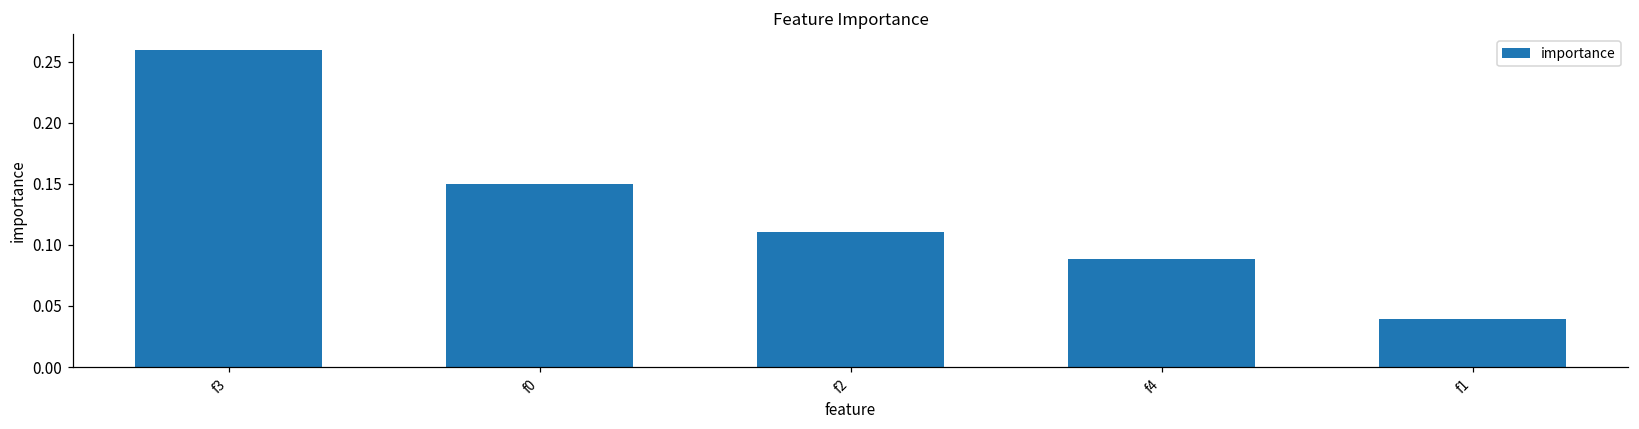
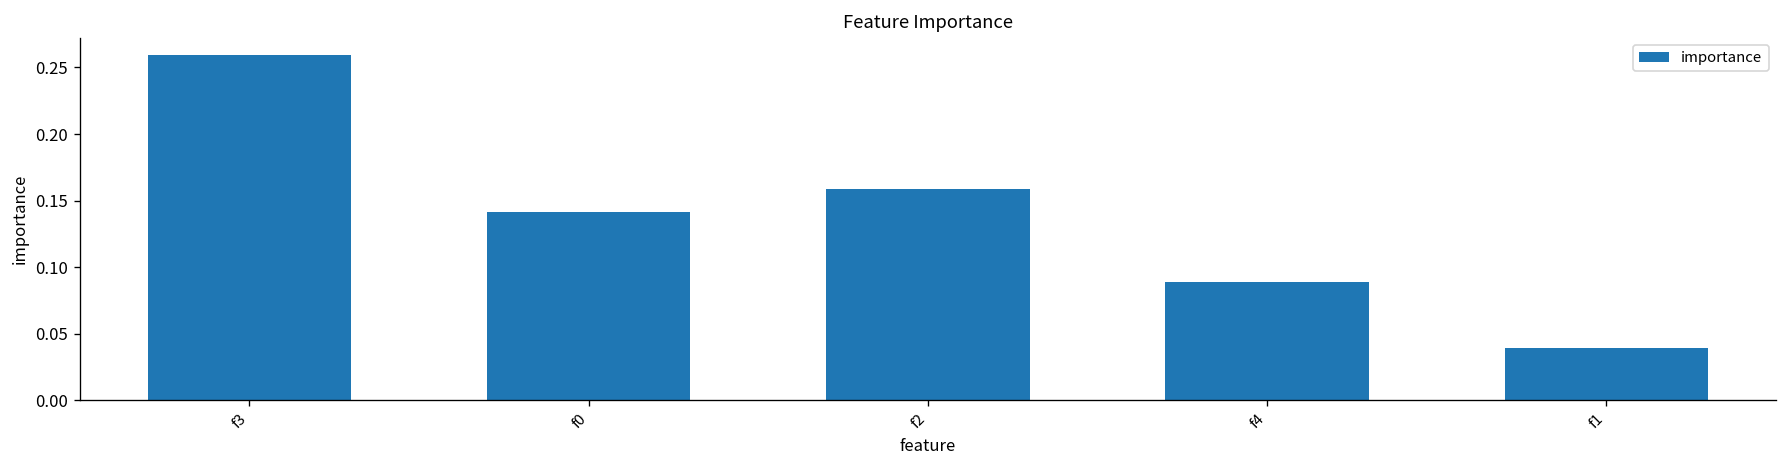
  {
    "f3": 0.259,
-   "f0": 0.150,
-   "f2": 0.111,
+   "f0": 0.141,
+   "f2": 0.159,
    "f4": 0.089,
    "f1": 0.039
  }
